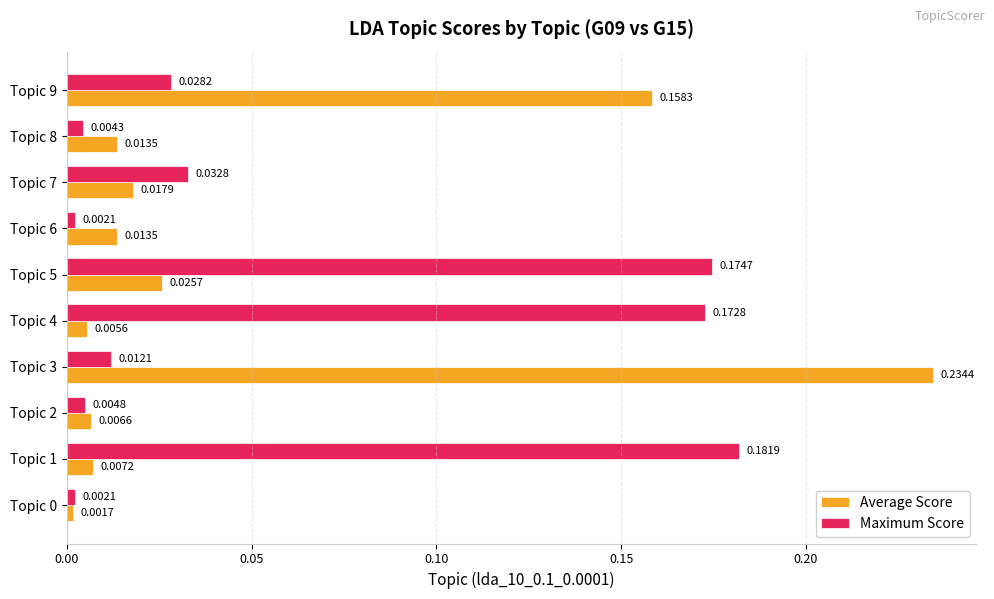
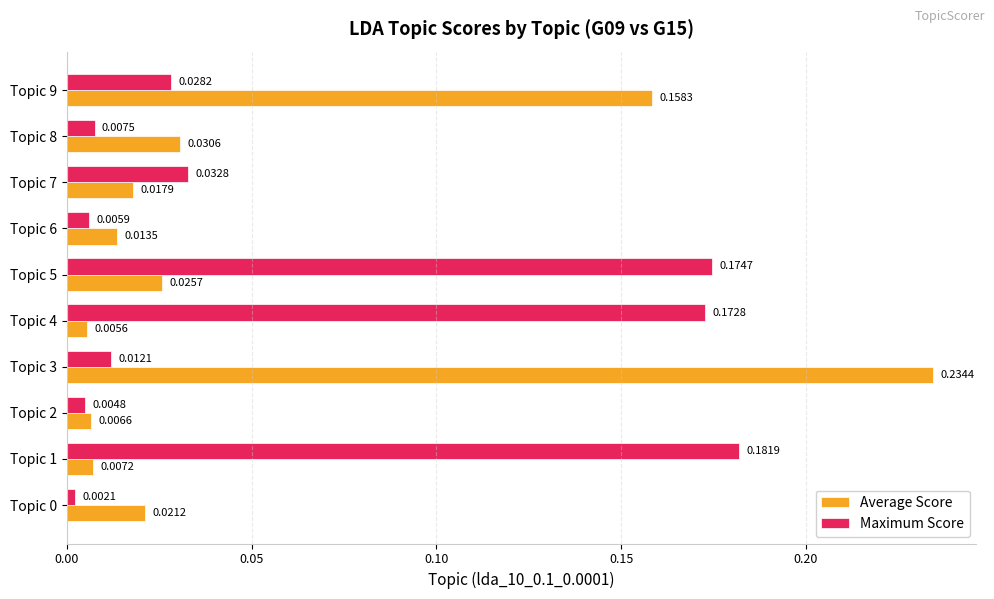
  {
    "Average Score": {
      "Topic 9": 0.1583,
-     "Topic 8": 0.0135,
+     "Topic 8": 0.0306,
      "Topic 7": 0.0179,
      "Topic 6": 0.0135,
      "Topic 5": 0.0257,
      "Topic 4": 0.0056,
      "Topic 3": 0.2344,
      "Topic 2": 0.0066,
      "Topic 1": 0.0072,
-     "Topic 0": 0.0017
+     "Topic 0": 0.0212
    },
    "Maximum Score": {
      "Topic 9": 0.0282,
-     "Topic 8": 0.0043,
+     "Topic 8": 0.0075,
      "Topic 7": 0.0328,
-     "Topic 6": 0.0021,
+     "Topic 6": 0.0059,
      "Topic 5": 0.1747,
      "Topic 4": 0.1728,
      "Topic 3": 0.0121,
      "Topic 2": 0.0048,
      "Topic 1": 0.1819,
      "Topic 0": 0.0021
    }
  }
